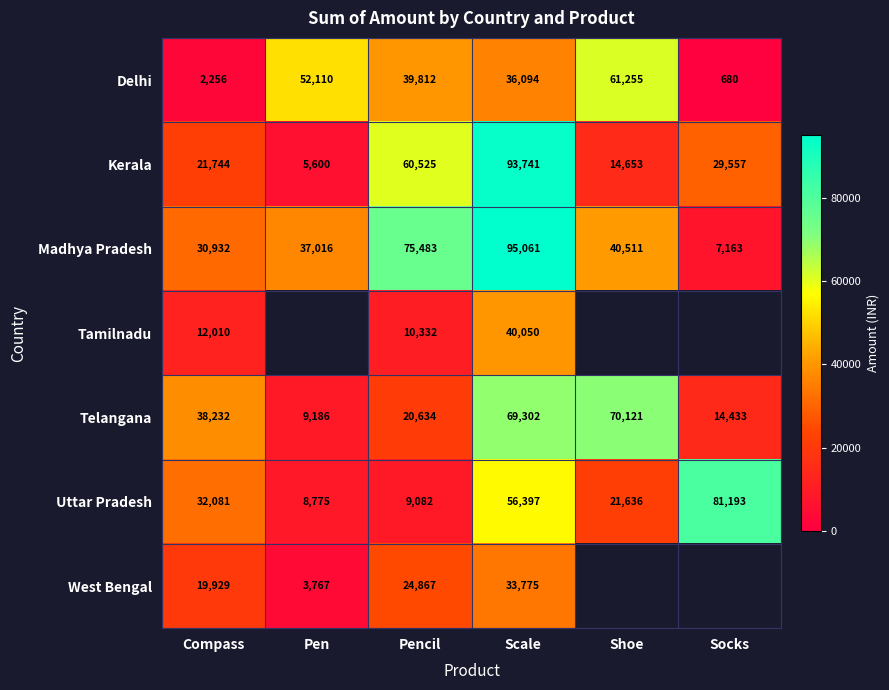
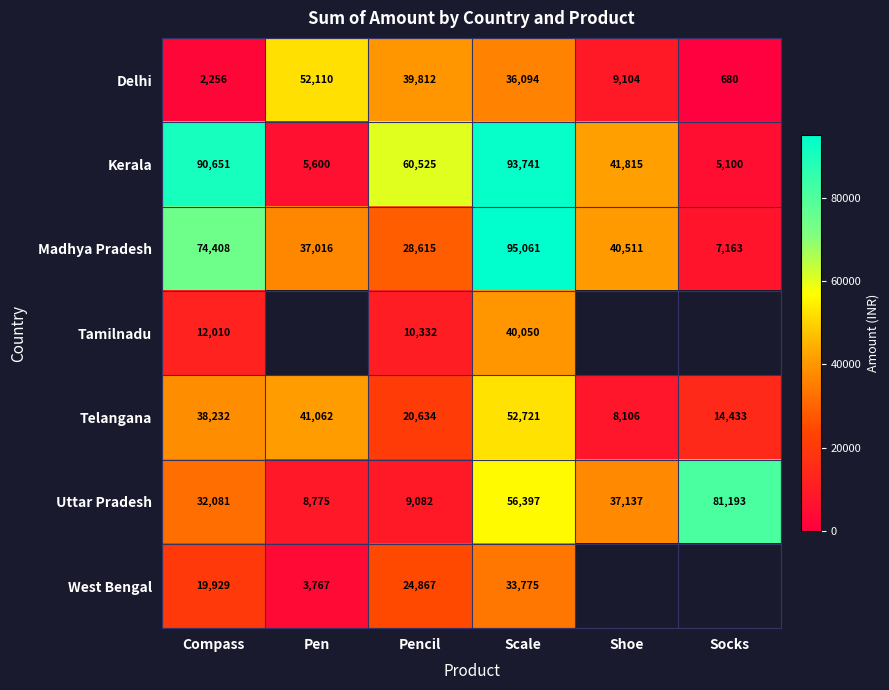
  {
    "Delhi": {
      "Compass": "2,256",
      "Pen": "52,110",
      "Pencil": "39,812",
      "Scale": "36,094",
-     "Shoe": "61,255",
+     "Shoe": "9,104",
      "Socks": "680"
    },
    "Kerala": {
-     "Compass": "21,744",
+     "Compass": "90,651",
      "Pen": "5,600",
      "Pencil": "60,525",
      "Scale": "93,741",
-     "Shoe": "14,653",
-     "Socks": "29,557"
+     "Shoe": "41,815",
+     "Socks": "5,100"
    },
    "Madhya Pradesh": {
-     "Compass": "30,932",
+     "Compass": "74,408",
      "Pen": "37,016",
-     "Pencil": "75,483",
+     "Pencil": "28,615",
      "Scale": "95,061",
      "Shoe": "40,511",
      "Socks": "7,163"
    },
    "Tamilnadu": {
      "Compass": "12,010",
      "Pencil": "10,332",
      "Scale": "40,050"
    },
    "Telangana": {
      "Compass": "38,232",
-     "Pen": "9,186",
+     "Pen": "41,062",
      "Pencil": "20,634",
-     "Scale": "69,302",
-     "Shoe": "70,121",
+     "Scale": "52,721",
+     "Shoe": "8,106",
      "Socks": "14,433"
    },
    "Uttar Pradesh": {
      "Compass": "32,081",
      "Pen": "8,775",
      "Pencil": "9,082",
      "Scale": "56,397",
-     "Shoe": "21,636",
+     "Shoe": "37,137",
      "Socks": "81,193"
    },
    "West Bengal": {
      "Compass": "19,929",
      "Pen": "3,767",
      "Pencil": "24,867",
      "Scale": "33,775"
    }
  }
